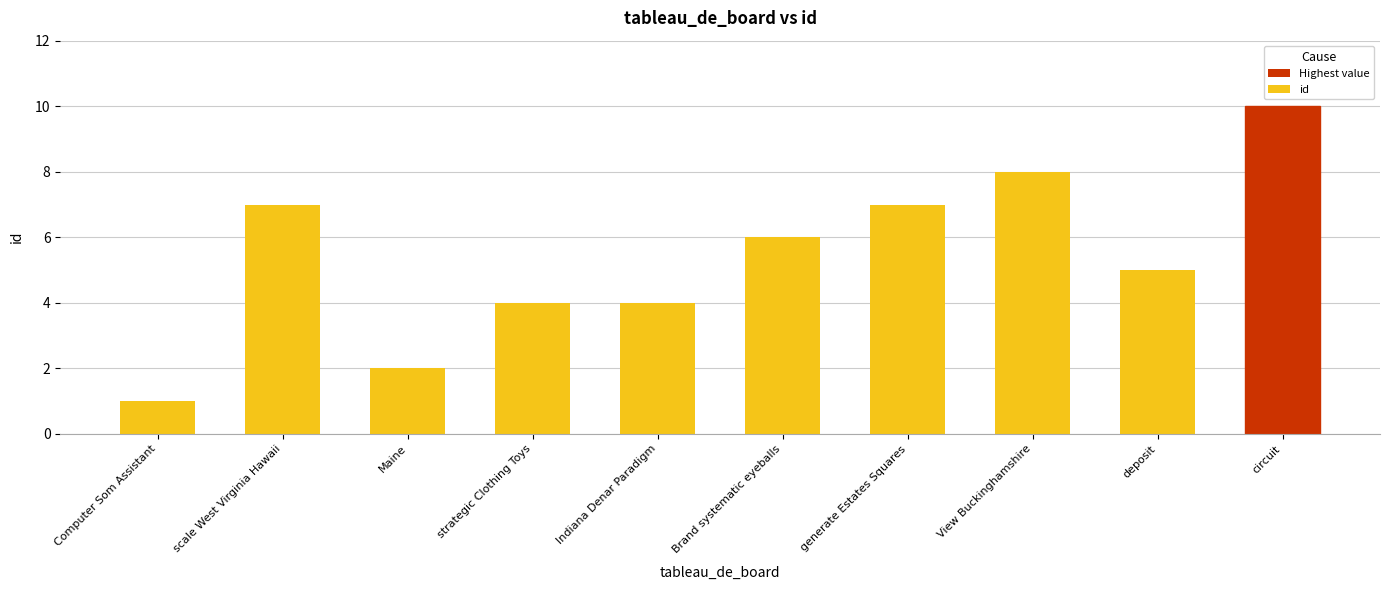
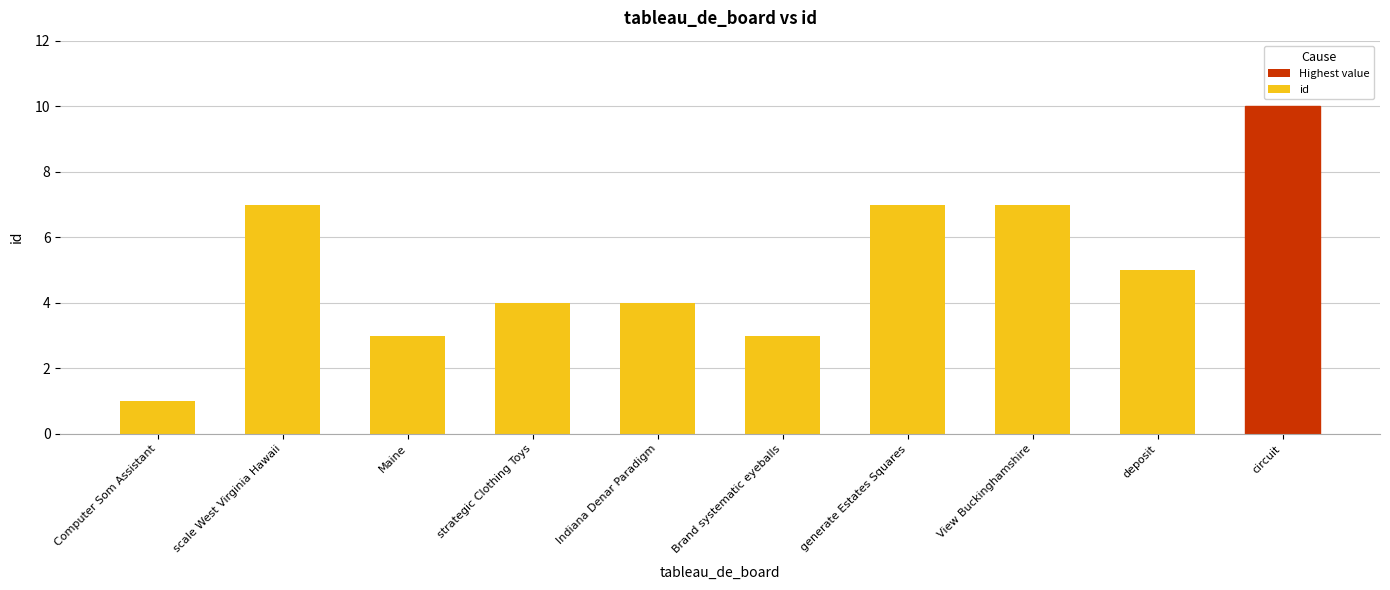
  {
    "Computer Som Assistant": 1,
    "scale West Virginia Hawaii": 7,
-   "Maine": 2,
+   "Maine": 3,
    "strategic Clothing Toys": 4,
    "Indiana Denar Paradigm": 4,
-   "Brand systematic eyeballs": 6,
+   "Brand systematic eyeballs": 3,
    "generate Estates Squares": 7,
-   "View Buckinghamshire": 8,
+   "View Buckinghamshire": 7,
    "deposit": 5,
    "circuit": 10
  }
